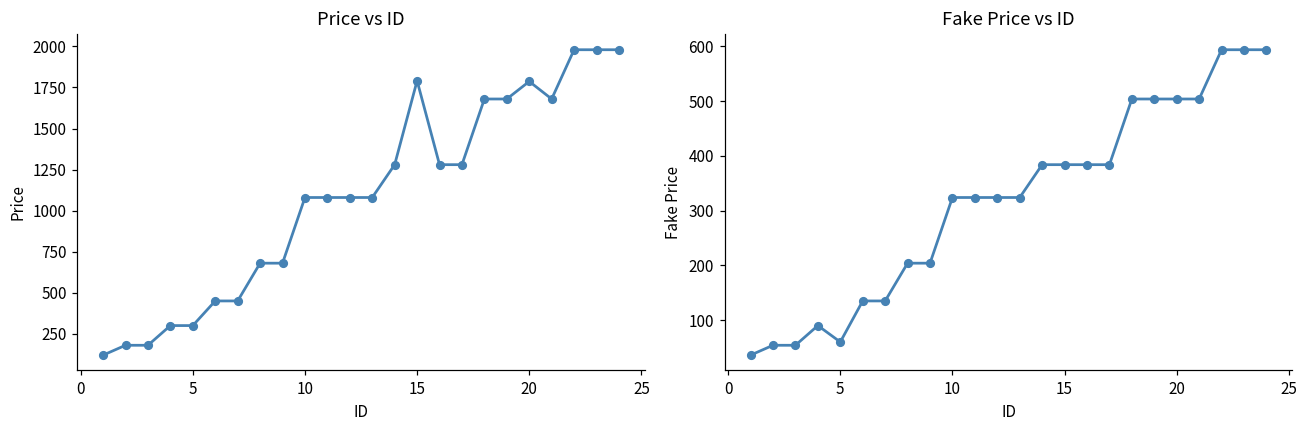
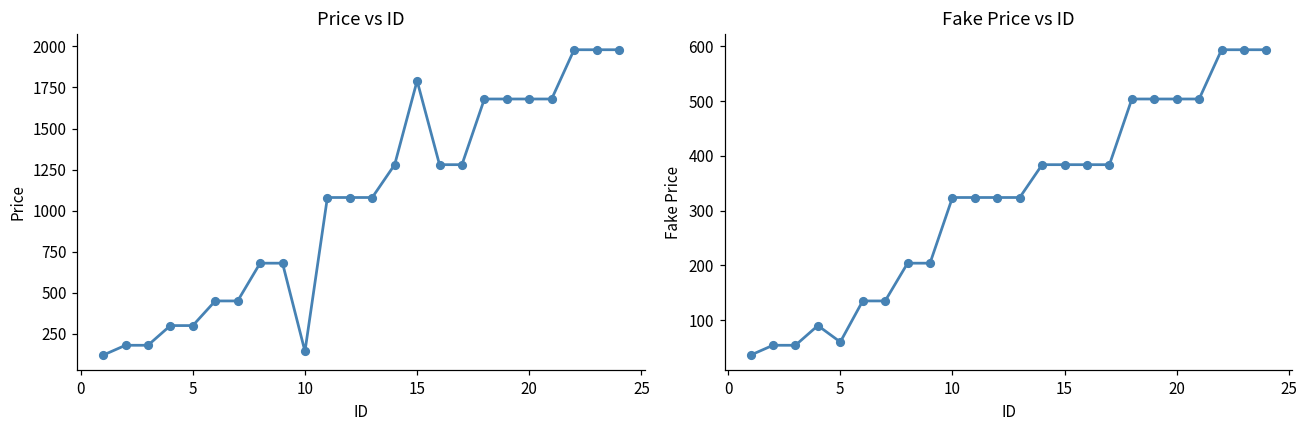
  {
    "Price vs ID": {
      "5": 300,
-     "10": 1080,
+     "10": 140,
      "15": 1790,
-     "20": 1790
+     "20": 1680
    },
    "Fake Price vs ID": {
      "5": 60,
      "10": 320,
      "15": 380,
      "20": 500
    }
  }
